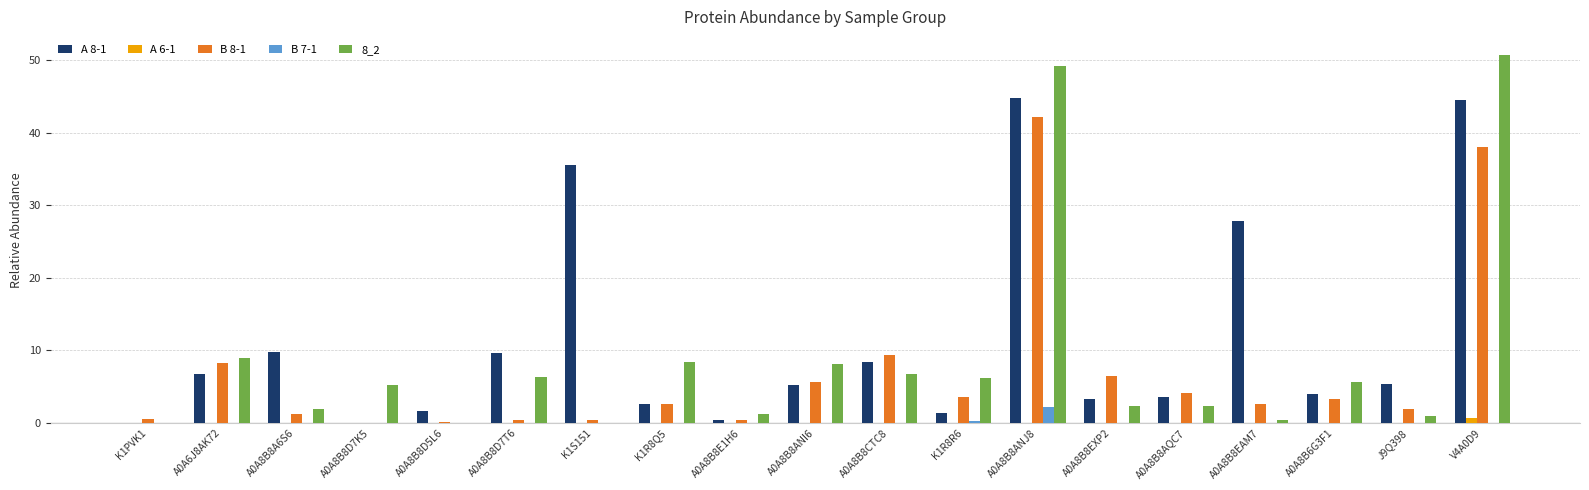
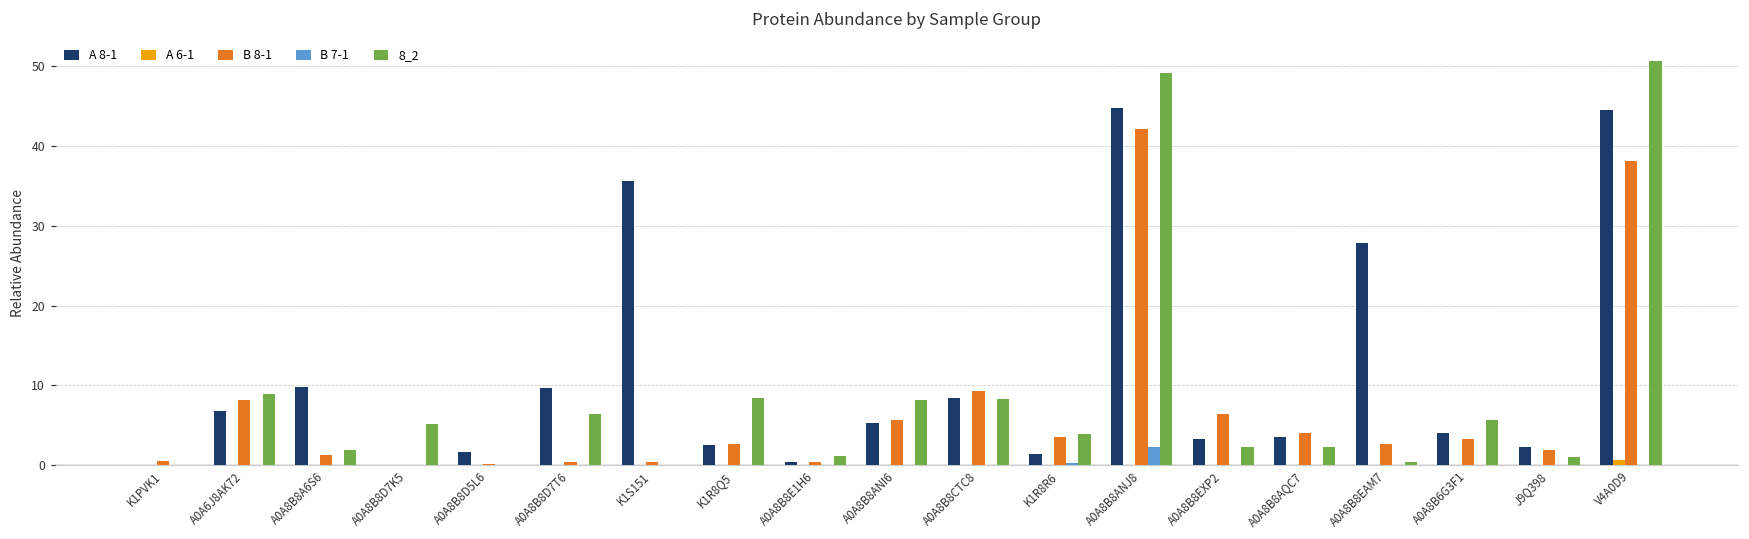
  {
    "A 8-1": {
      "K1PVK1": 0,
      "A0A6J8AK72": 7,
      "A0A8B8A6S6": 10,
      "A0A8B8D5L6": 2,
      "A0A8B8D7T6": 10,
      "K1S151": 36,
      "K1R8Q5": 3,
      "A0A8B8E1H6": 0,
      "A0A8B8ANI6": 5,
      "A0A8B8CTC8": 8,
      "K1R8R6": 1,
      "A0A8B8ANJ8": 45,
      "A0A8B8EXP2": 3,
      "A0A8B8AQC7": 4,
      "A0A8B8EAM7": 28,
      "A0A8B6G3F1": 4,
-     "J9Q398": 5,
+     "J9Q398": 2,
      "V4A0D9": 44
    },
    "B 7-1": {
      "K1PVK1": 0,
      "A0A6J8AK72": 0,
      "A0A8B8A6S6": 0,
      "A0A8B8D7K5": 0,
      "A0A8B8D5L6": 0,
      "A0A8B8D7T6": 0,
      "K1S151": 0,
      "K1R8Q5": 0,
      "A0A8B8E1H6": 0,
      "A0A8B8ANI6": 0,
      "A0A8B8CTC8": 0,
      "A0A8B8ANJ8": 2,
      "A0A8B8EXP2": 0,
      "A0A8B8AQC7": 0,
      "A0A8B8EAM7": 0,
      "A0A8B6G3F1": 0,
      "J9Q398": 0,
      "V4A0D9": 0
    },
    "8_2": {
      "K1PVK1": 0,
      "A0A6J8AK72": 9,
      "A0A8B8A6S6": 2,
      "A0A8B8D7K5": 5,
      "A0A8B8D5L6": 0,
      "A0A8B8D7T6": 6,
      "K1S151": 0,
      "K1R8Q5": 8,
      "A0A8B8E1H6": 1,
      "A0A8B8ANI6": 8,
-     "A0A8B8CTC8": 7,
-     "K1R8R6": 6,
+     "A0A8B8CTC8": 8,
+     "K1R8R6": 4,
      "A0A8B8ANJ8": 49,
      "A0A8B8EXP2": 2,
      "A0A8B8AQC7": 2,
      "A0A8B8EAM7": 0,
      "A0A8B6G3F1": 6,
      "J9Q398": 1,
      "V4A0D9": 51
    }
  }
